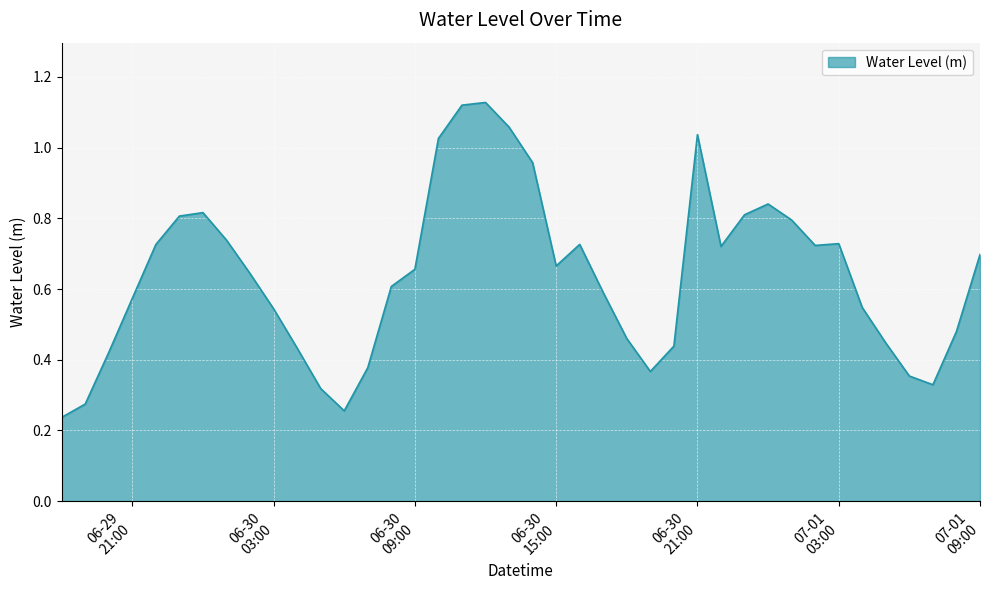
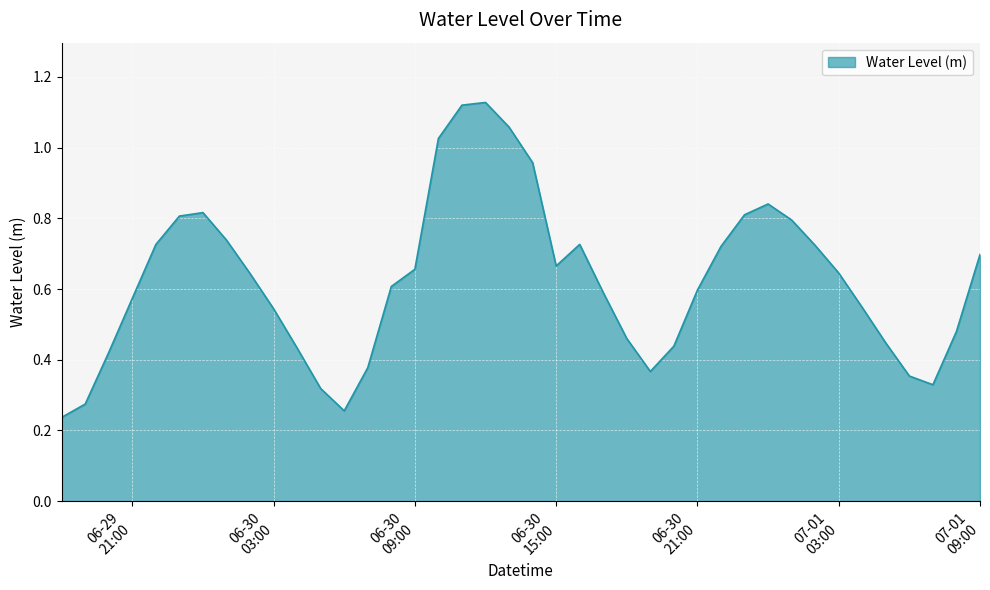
  {
    "06-29 21:00": 0.57,
    "06-30 03:00": 0.54,
    "06-30 09:00": 0.66,
    "06-30 15:00": 0.67,
-   "06-30 21:00": 1.04,
-   "07-01 03:00": 0.73,
+   "06-30 21:00": 0.60,
+   "07-01 03:00": 0.65,
    "07-01 09:00": 0.70
  }
